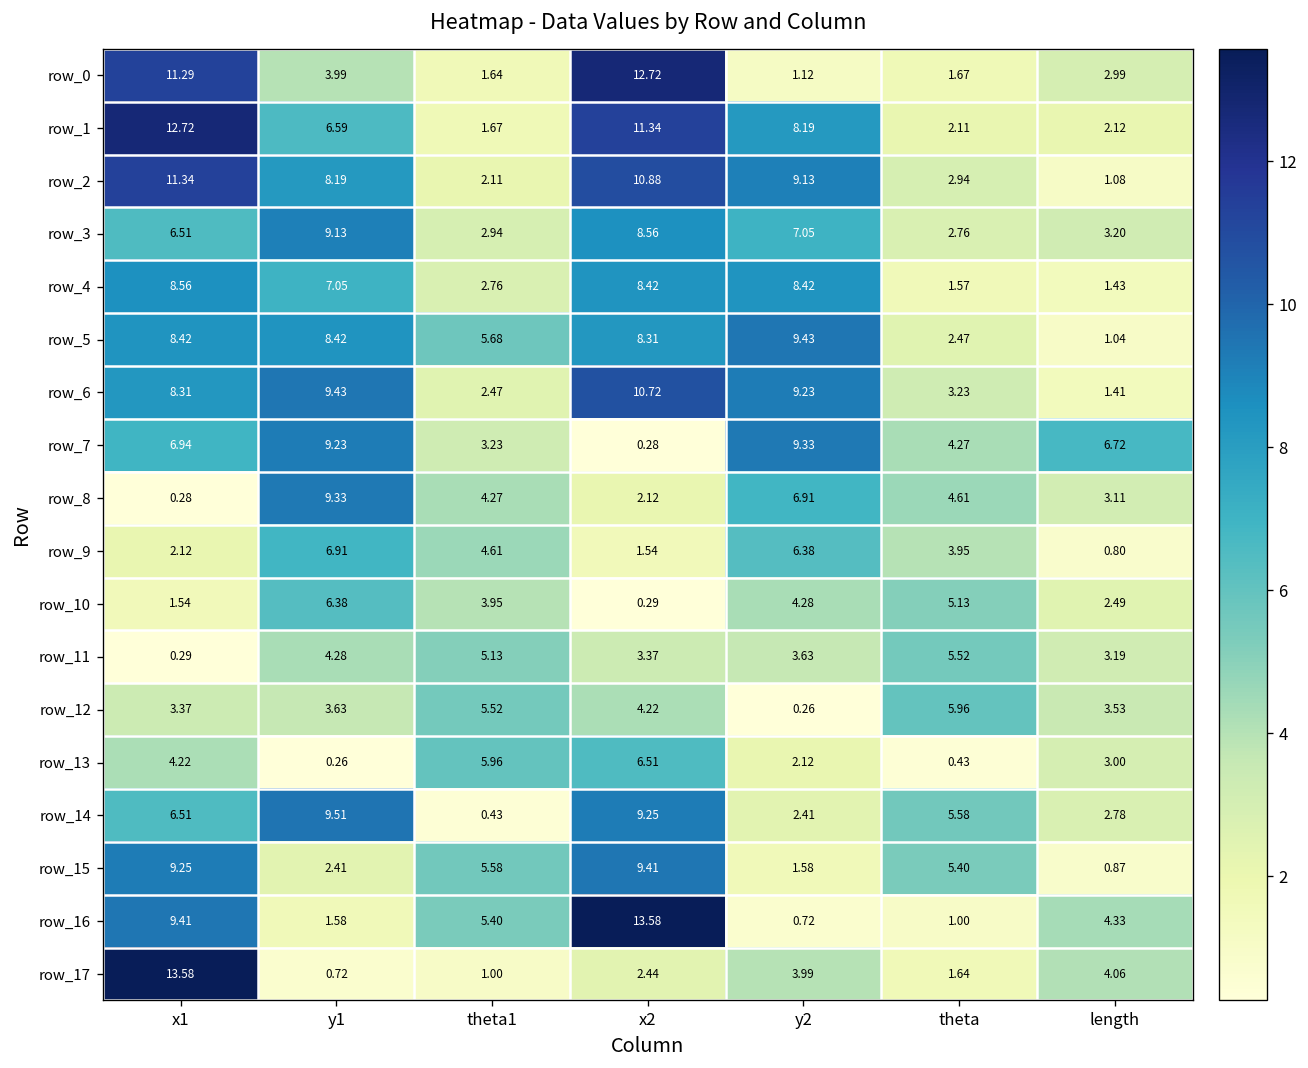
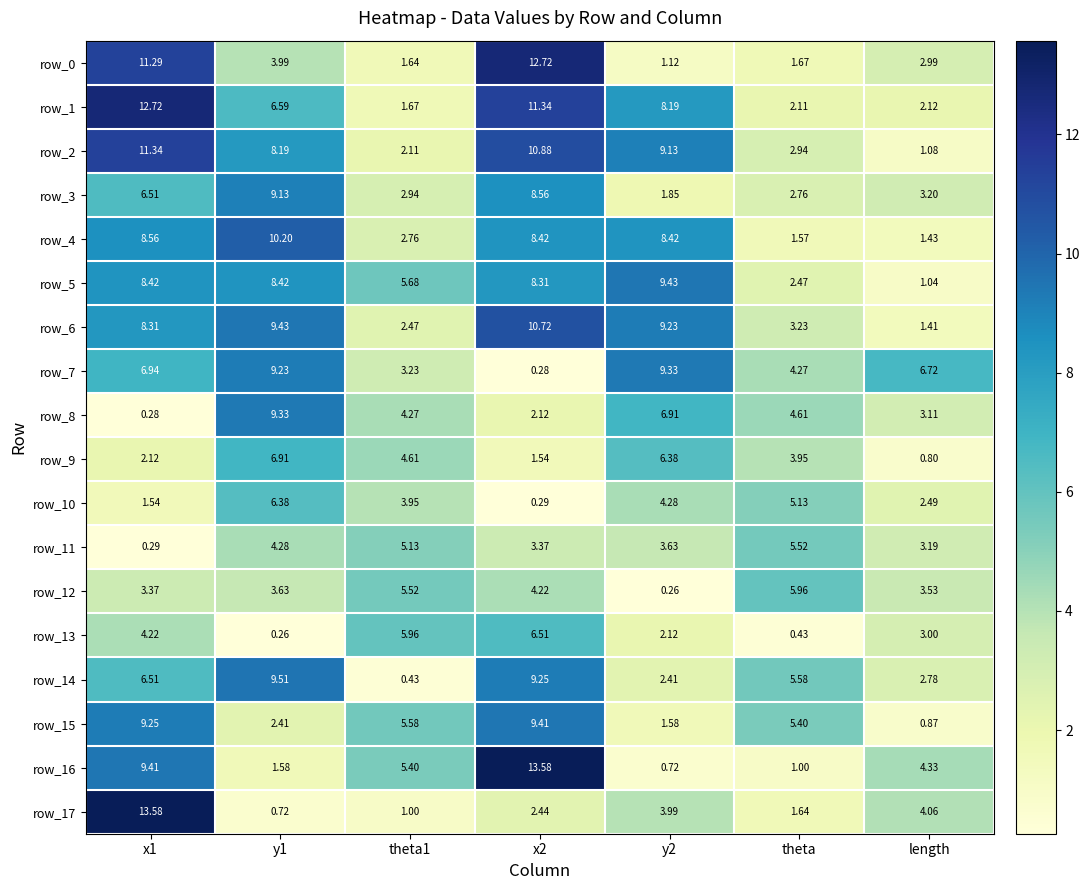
  {
    "row_0": {
      "x1": 11.29,
      "y1": 3.99,
      "theta1": 1.64,
      "x2": 12.72,
      "y2": 1.12,
      "theta": 1.67,
      "length": 2.99
    },
    "row_1": {
      "x1": 12.72,
      "y1": 6.59,
      "theta1": 1.67,
      "x2": 11.34,
      "y2": 8.19,
      "theta": 2.11,
      "length": 2.12
    },
    "row_2": {
      "x1": 11.34,
      "y1": 8.19,
      "theta1": 2.11,
      "x2": 10.88,
      "y2": 9.13,
      "theta": 2.94,
      "length": 1.08
    },
    "row_3": {
      "x1": 6.51,
      "y1": 9.13,
      "theta1": 2.94,
      "x2": 8.56,
-     "y2": 7.05,
+     "y2": 1.85,
      "theta": 2.76,
      "length": 3.20
    },
    "row_4": {
      "x1": 8.56,
-     "y1": 7.05,
+     "y1": 10.20,
      "theta1": 2.76,
      "x2": 8.42,
      "y2": 8.42,
      "theta": 1.57,
      "length": 1.43
    },
    "row_5": {
      "x1": 8.42,
      "y1": 8.42,
      "theta1": 5.68,
      "x2": 8.31,
      "y2": 9.43,
      "theta": 2.47,
      "length": 1.04
    },
    "row_6": {
      "x1": 8.31,
      "y1": 9.43,
      "theta1": 2.47,
      "x2": 10.72,
      "y2": 9.23,
      "theta": 3.23,
      "length": 1.41
    },
    "row_7": {
      "x1": 6.94,
      "y1": 9.23,
      "theta1": 3.23,
      "x2": 0.28,
      "y2": 9.33,
      "theta": 4.27,
      "length": 6.72
    },
    "row_8": {
      "x1": 0.28,
      "y1": 9.33,
      "theta1": 4.27,
      "x2": 2.12,
      "y2": 6.91,
      "theta": 4.61,
      "length": 3.11
    },
    "row_9": {
      "x1": 2.12,
      "y1": 6.91,
      "theta1": 4.61,
      "x2": 1.54,
      "y2": 6.38,
      "theta": 3.95,
      "length": 0.80
    },
    "row_10": {
      "x1": 1.54,
      "y1": 6.38,
      "theta1": 3.95,
      "x2": 0.29,
      "y2": 4.28,
      "theta": 5.13,
      "length": 2.49
    },
    "row_11": {
      "x1": 0.29,
      "y1": 4.28,
      "theta1": 5.13,
      "x2": 3.37,
      "y2": 3.63,
      "theta": 5.52,
      "length": 3.19
    },
    "row_12": {
      "x1": 3.37,
      "y1": 3.63,
      "theta1": 5.52,
      "x2": 4.22,
      "y2": 0.26,
      "theta": 5.96,
      "length": 3.53
    },
    "row_13": {
      "x1": 4.22,
      "y1": 0.26,
      "theta1": 5.96,
      "x2": 6.51,
      "y2": 2.12,
      "theta": 0.43,
      "length": 3.00
    },
    "row_14": {
      "x1": 6.51,
      "y1": 9.51,
      "theta1": 0.43,
      "x2": 9.25,
      "y2": 2.41,
      "theta": 5.58,
      "length": 2.78
    },
    "row_15": {
      "x1": 9.25,
      "y1": 2.41,
      "theta1": 5.58,
      "x2": 9.41,
      "y2": 1.58,
      "theta": 5.40,
      "length": 0.87
    },
    "row_16": {
      "x1": 9.41,
      "y1": 1.58,
      "theta1": 5.40,
      "x2": 13.58,
      "y2": 0.72,
      "theta": 1.00,
      "length": 4.33
    },
    "row_17": {
      "x1": 13.58,
      "y1": 0.72,
      "theta1": 1.00,
      "x2": 2.44,
      "y2": 3.99,
      "theta": 1.64,
      "length": 4.06
    }
  }
